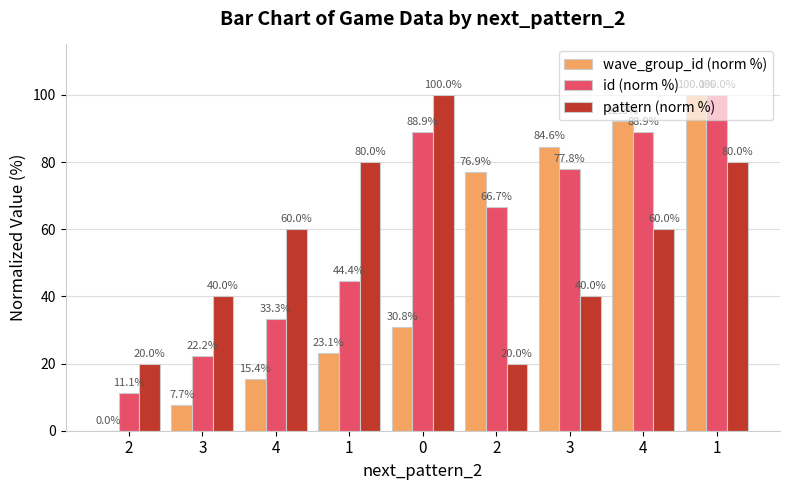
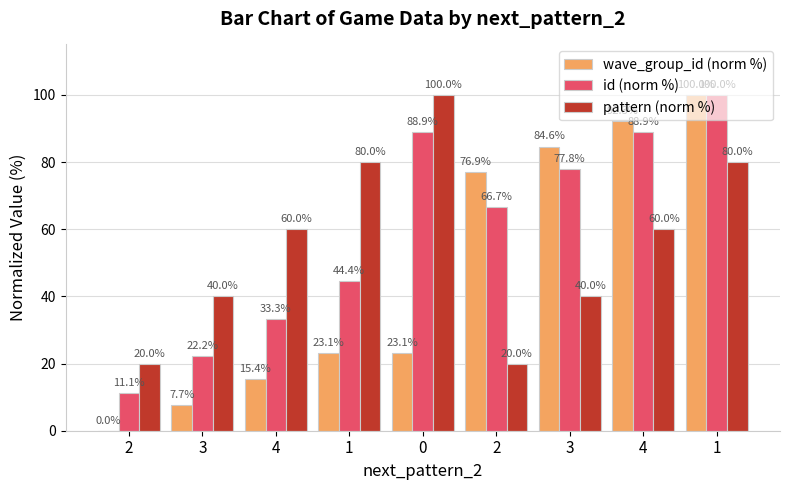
  {
    "wave_group_id (norm %)": {
-     "0": "30.8%"
+     "0": "23.1%"
    },
    "id (norm %)": {
      "0": "88.9%"
    },
    "pattern (norm %)": {
      "0": "100.0%"
    }
  }
